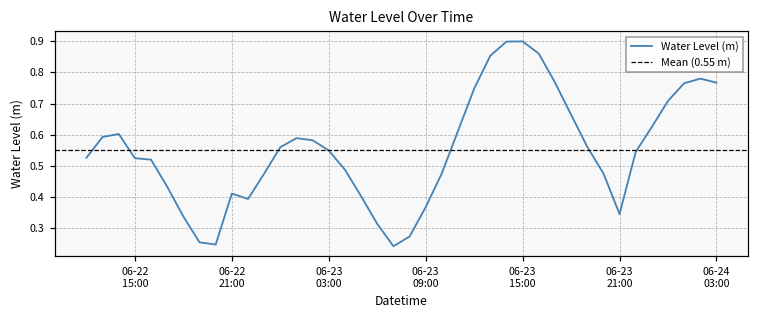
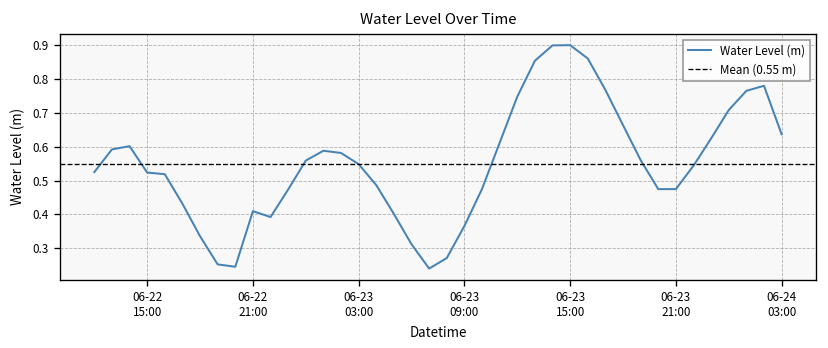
  {
    "06-22 15:00": 0.52,
    "06-22 21:00": 0.41,
    "06-23 03:00": 0.55,
    "06-23 09:00": 0.37,
    "06-23 15:00": 0.90,
-   "06-23 21:00": 0.34,
-   "06-24 03:00": 0.77
+   "06-23 21:00": 0.47,
+   "06-24 03:00": 0.64
  }
